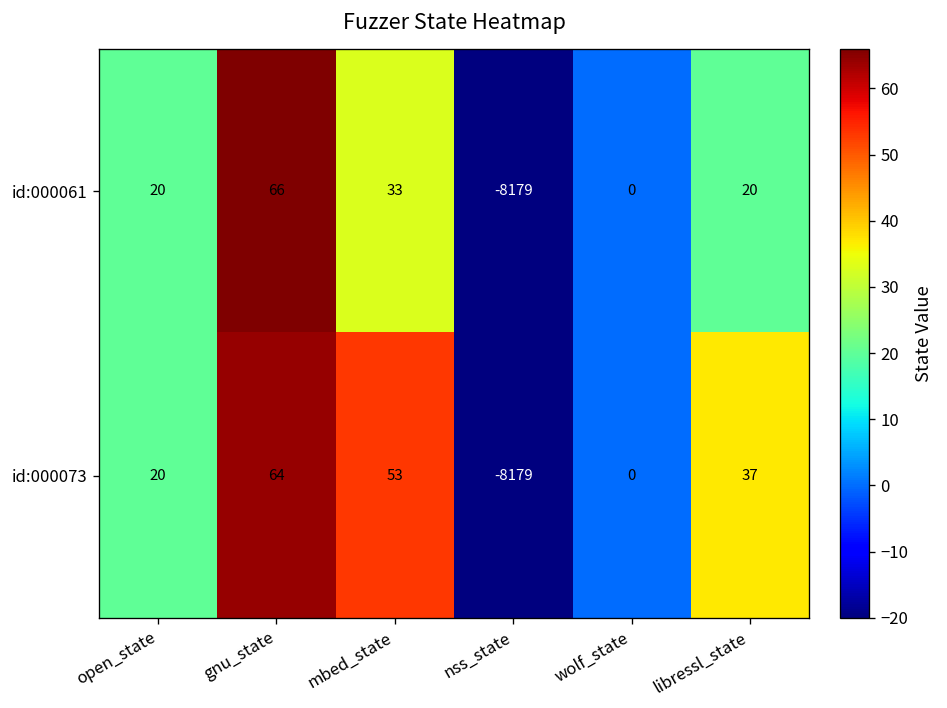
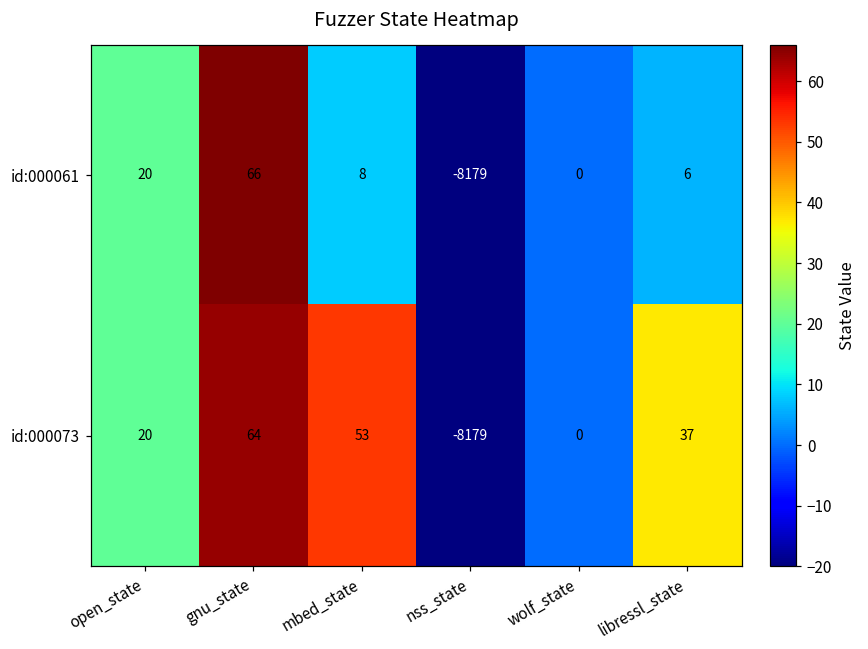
  {
    "id:000061": {
      "open_state": 20,
      "gnu_state": 66,
-     "mbed_state": 33,
+     "mbed_state": 8,
      "nss_state": -8179,
      "wolf_state": 0,
-     "libressl_state": 20
+     "libressl_state": 6
    },
    "id:000073": {
      "open_state": 20,
      "gnu_state": 64,
      "mbed_state": 53,
      "nss_state": -8179,
      "wolf_state": 0,
      "libressl_state": 37
    }
  }
